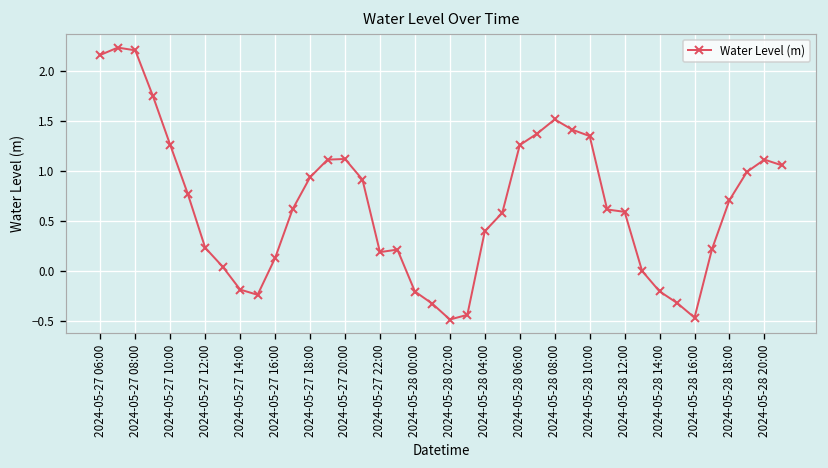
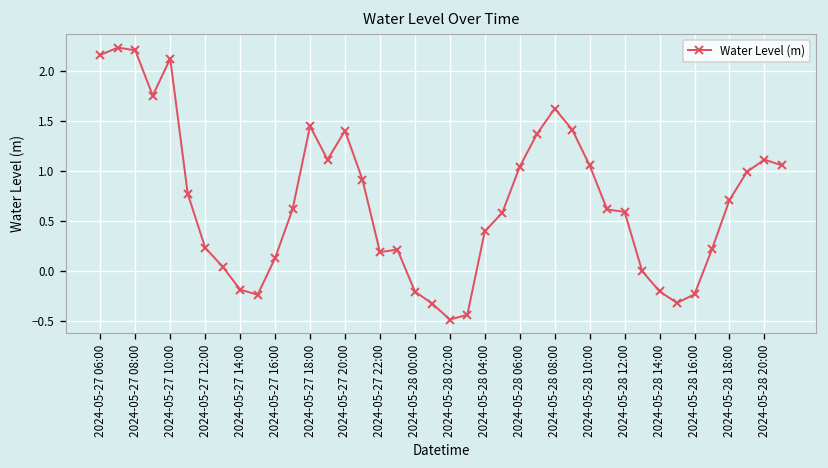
  {
    "2024-05-27 06:00": 2.2,
    "2024-05-27 08:00": 2.2,
-   "2024-05-27 10:00": 1.3,
+   "2024-05-27 10:00": 2.1,
    "2024-05-27 12:00": 0.2,
    "2024-05-27 14:00": -0.2,
    "2024-05-27 16:00": 0.1,
-   "2024-05-27 18:00": 0.9,
-   "2024-05-27 20:00": 1.1,
+   "2024-05-27 18:00": 1.4,
+   "2024-05-27 20:00": 1.4,
    "2024-05-27 22:00": 0.2,
    "2024-05-28 00:00": -0.2,
    "2024-05-28 02:00": -0.5,
    "2024-05-28 04:00": 0.4,
-   "2024-05-28 06:00": 1.3,
-   "2024-05-28 08:00": 1.5,
-   "2024-05-28 10:00": 1.3,
+   "2024-05-28 06:00": 1.0,
+   "2024-05-28 08:00": 1.6,
+   "2024-05-28 10:00": 1.1,
    "2024-05-28 12:00": 0.6,
    "2024-05-28 14:00": -0.2,
-   "2024-05-28 16:00": -0.5,
+   "2024-05-28 16:00": -0.2,
    "2024-05-28 18:00": 0.7,
    "2024-05-28 20:00": 1.1
  }
